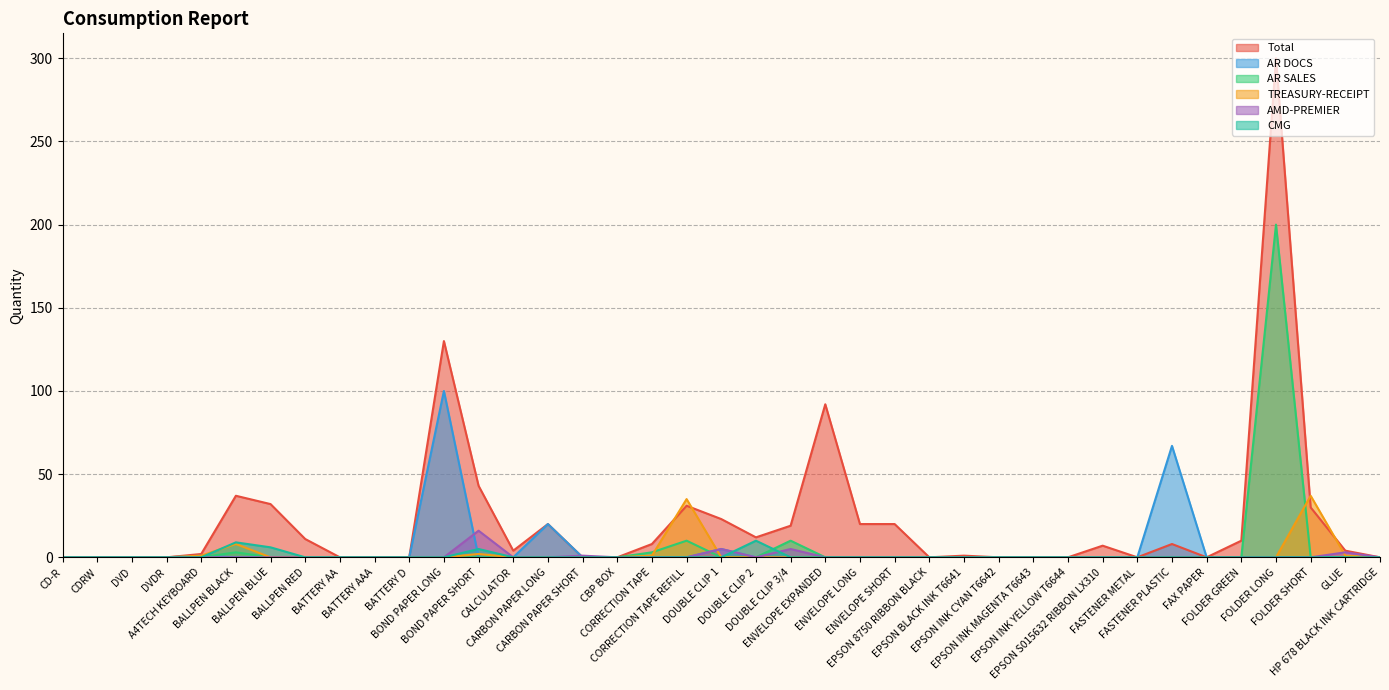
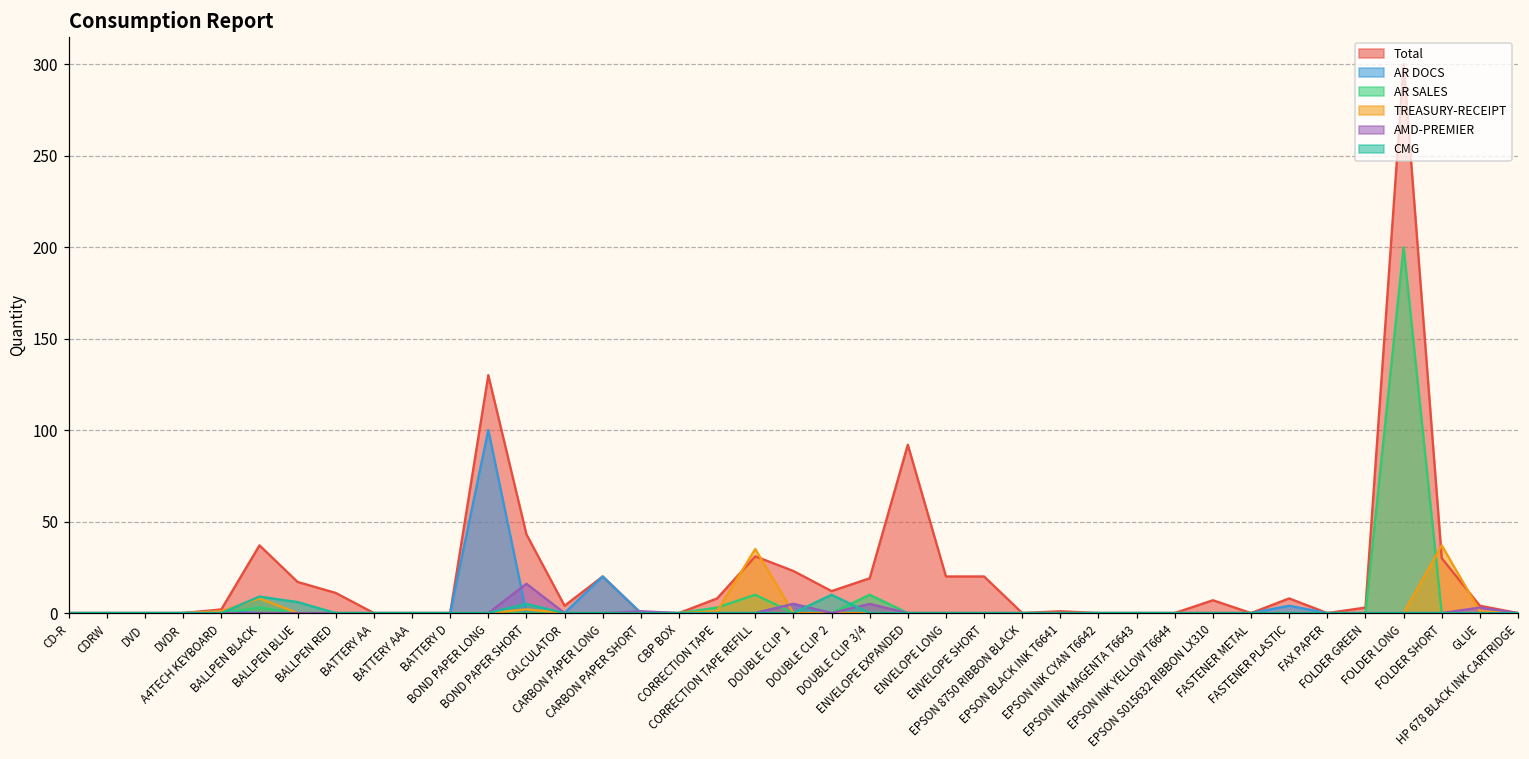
  {
    "Total": {
      "BALLPEN BLACK": 37,
-     "BALLPEN BLUE": 32,
+     "BALLPEN BLUE": 17,
      "BALLPEN RED": 11,
      "BOND PAPER LONG": 130,
      "BOND PAPER SHORT": 43,
      "CALCULATOR": 4,
      "CORRECTION TAPE": 8,
      "CORRECTION TAPE REFILL": 31,
      "DOUBLE CLIP 1": 23,
      "DOUBLE CLIP 2": 12,
      "DOUBLE CLIP 3/4": 19,
      "ENVELOPE EXPANDED": 92,
      "ENVELOPE LONG": 20,
      "ENVELOPE SHORT": 20,
      "EPSON S015632 RIBBON LX310": 7,
      "FASTENER PLASTIC": 8,
-     "FOLDER GREEN": 10,
+     "FOLDER GREEN": 3,
      "FOLDER SHORT": 30
    },
    "AR DOCS": {
      "BOND PAPER LONG": 100,
-     "FASTENER PLASTIC": 67
+     "FASTENER PLASTIC": 4
    },
    "TREASURY-RECEIPT": {
      "BOND PAPER SHORT": 2,
      "CORRECTION TAPE REFILL": 35,
      "FOLDER SHORT": 37
    },
    "AMD-PREMIER": {
      "BOND PAPER SHORT": 16,
      "DOUBLE CLIP 3/4": 5
    }
  }
